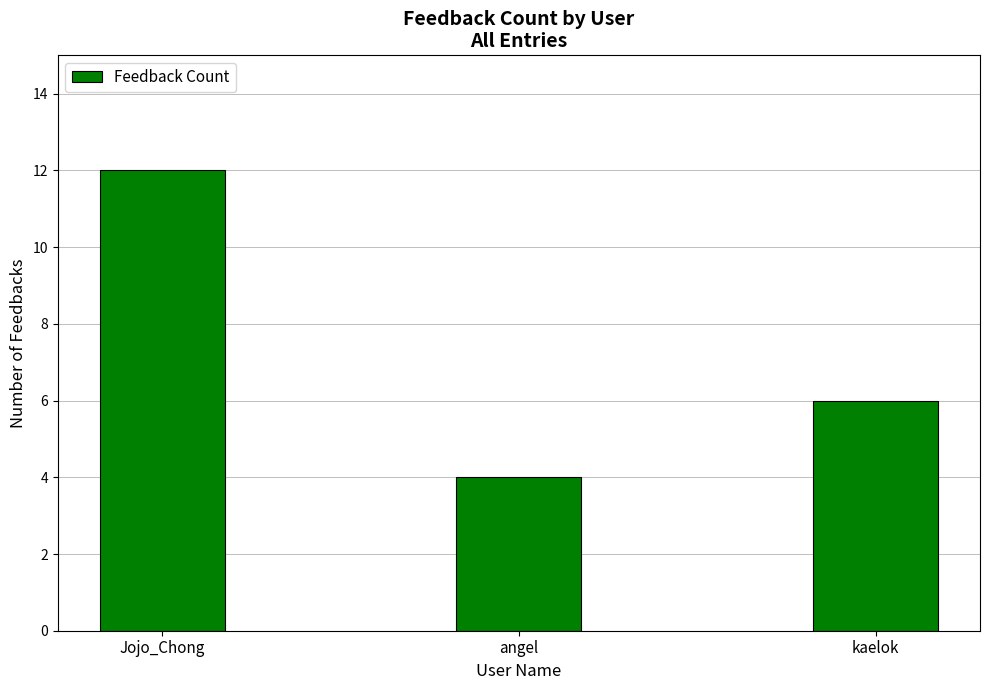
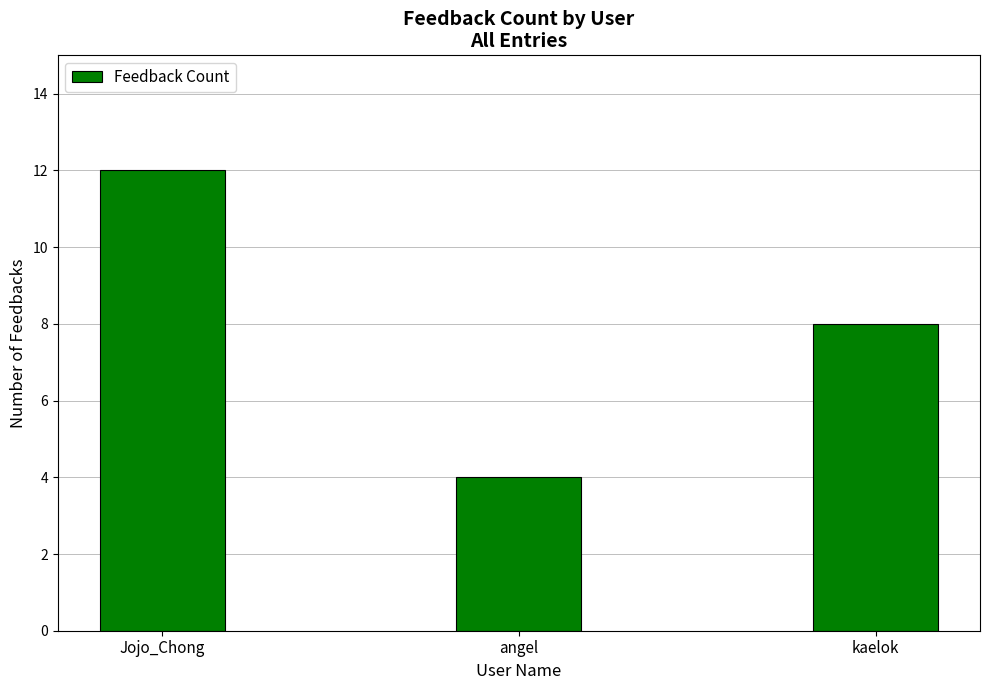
  {
    "Jojo_Chong": 12,
    "angel": 4,
-   "kaelok": 6
+   "kaelok": 8
  }
